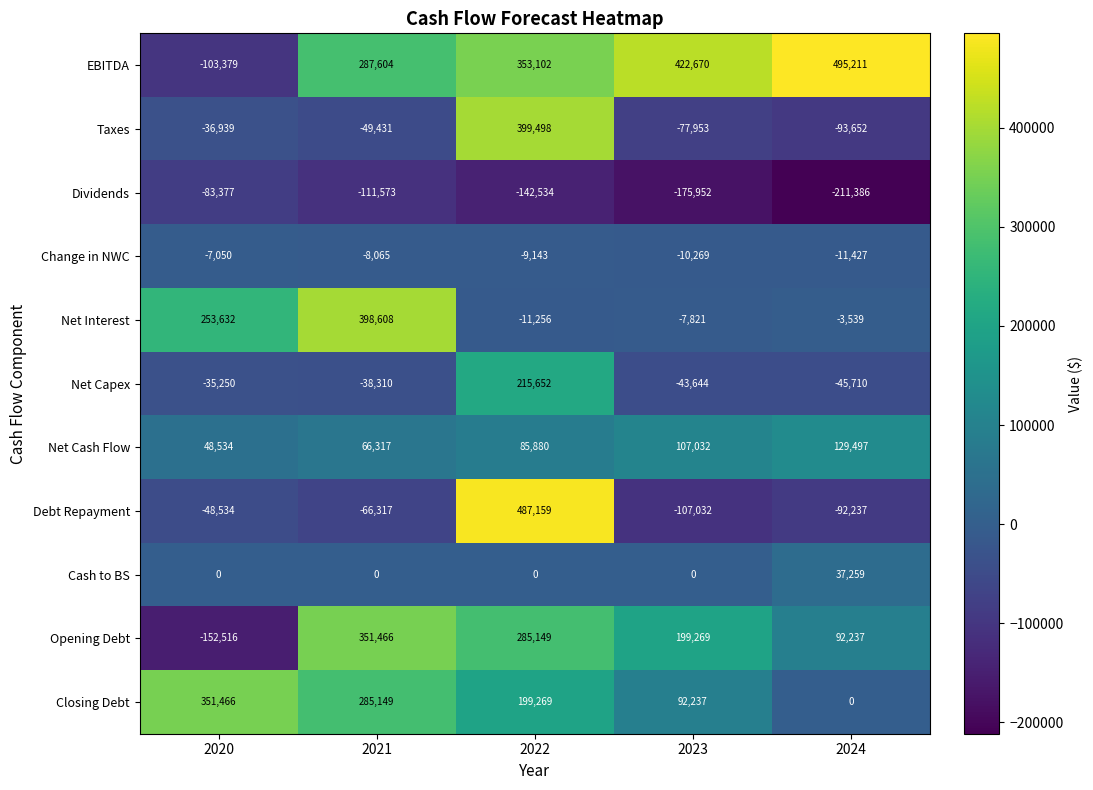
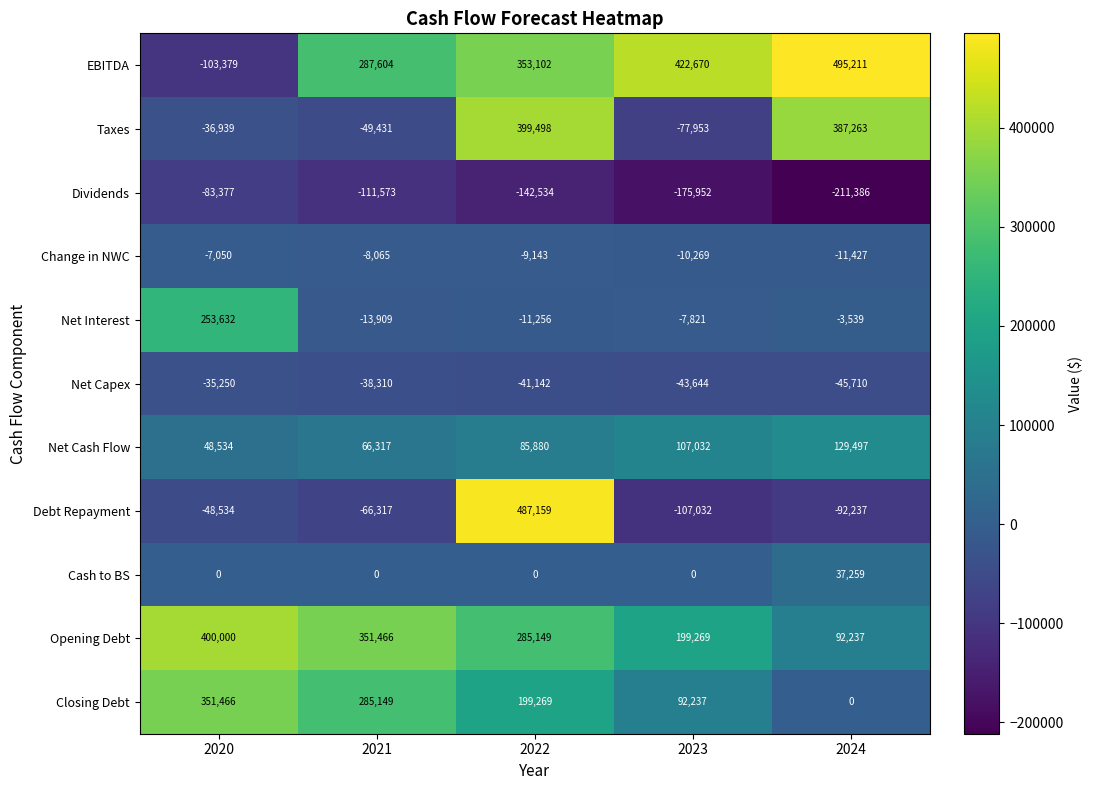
  {
    "EBITDA": {
      "2020": "-103,379",
      "2021": "287,604",
      "2022": "353,102",
      "2023": "422,670",
      "2024": "495,211"
    },
    "Taxes": {
      "2020": "-36,939",
      "2021": "-49,431",
      "2022": "399,498",
      "2023": "-77,953",
-     "2024": "-93,652"
+     "2024": "387,263"
    },
    "Dividends": {
      "2020": "-83,377",
      "2021": "-111,573",
      "2022": "-142,534",
      "2023": "-175,952",
      "2024": "-211,386"
    },
    "Change in NWC": {
      "2020": "-7,050",
      "2021": "-8,065",
      "2022": "-9,143",
      "2023": "-10,269",
      "2024": "-11,427"
    },
    "Net Interest": {
      "2020": "253,632",
-     "2021": "398,608",
+     "2021": "-13,909",
      "2022": "-11,256",
      "2023": "-7,821",
      "2024": "-3,539"
    },
    "Net Capex": {
      "2020": "-35,250",
      "2021": "-38,310",
-     "2022": "215,652",
+     "2022": "-41,142",
      "2023": "-43,644",
      "2024": "-45,710"
    },
    "Net Cash Flow": {
      "2020": "48,534",
      "2021": "66,317",
      "2022": "85,880",
      "2023": "107,032",
      "2024": "129,497"
    },
    "Debt Repayment": {
      "2020": "-48,534",
      "2021": "-66,317",
      "2022": "487,159",
      "2023": "-107,032",
      "2024": "-92,237"
    },
    "Cash to BS": {
      "2020": "0",
      "2021": "0",
      "2022": "0",
      "2023": "0",
      "2024": "37,259"
    },
    "Opening Debt": {
-     "2020": "-152,516",
+     "2020": "400,000",
      "2021": "351,466",
      "2022": "285,149",
      "2023": "199,269",
      "2024": "92,237"
    },
    "Closing Debt": {
      "2020": "351,466",
      "2021": "285,149",
      "2022": "199,269",
      "2023": "92,237",
      "2024": "0"
    }
  }
